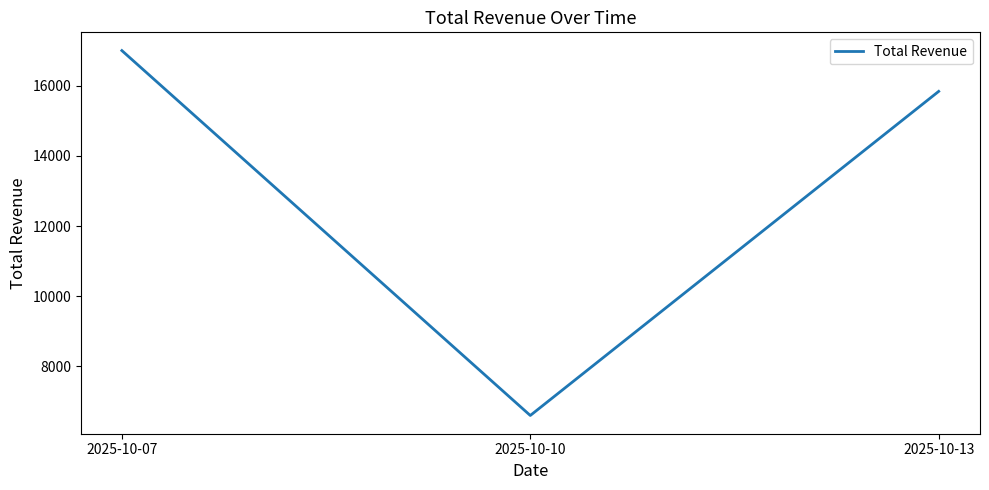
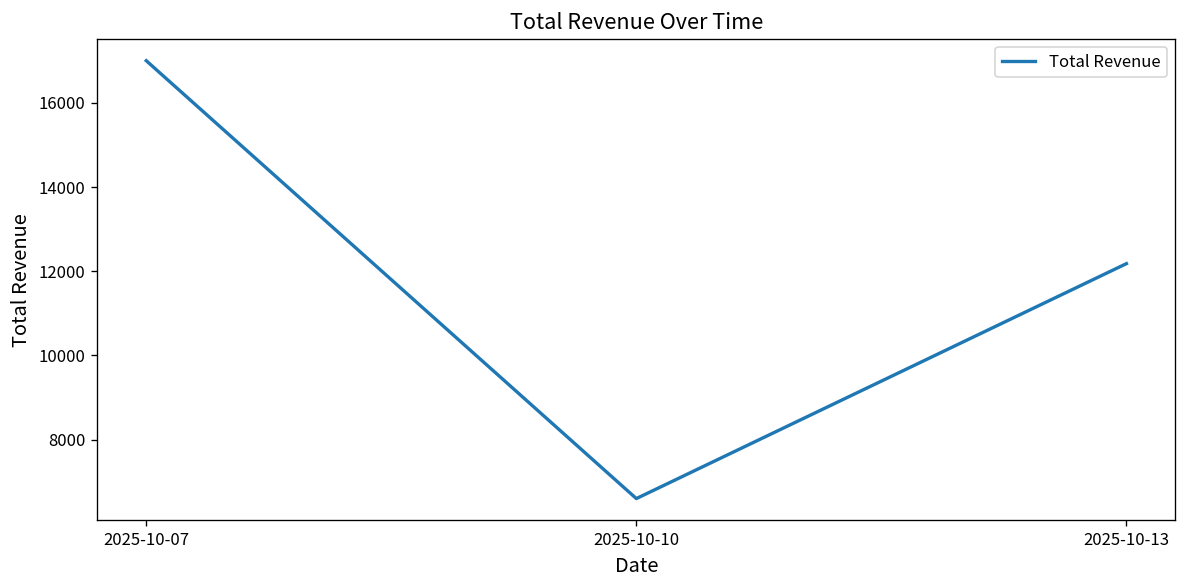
  {
    "2025-10-07": 17000,
    "2025-10-10": 6600,
-   "2025-10-13": 15800
+   "2025-10-13": 12200
  }
